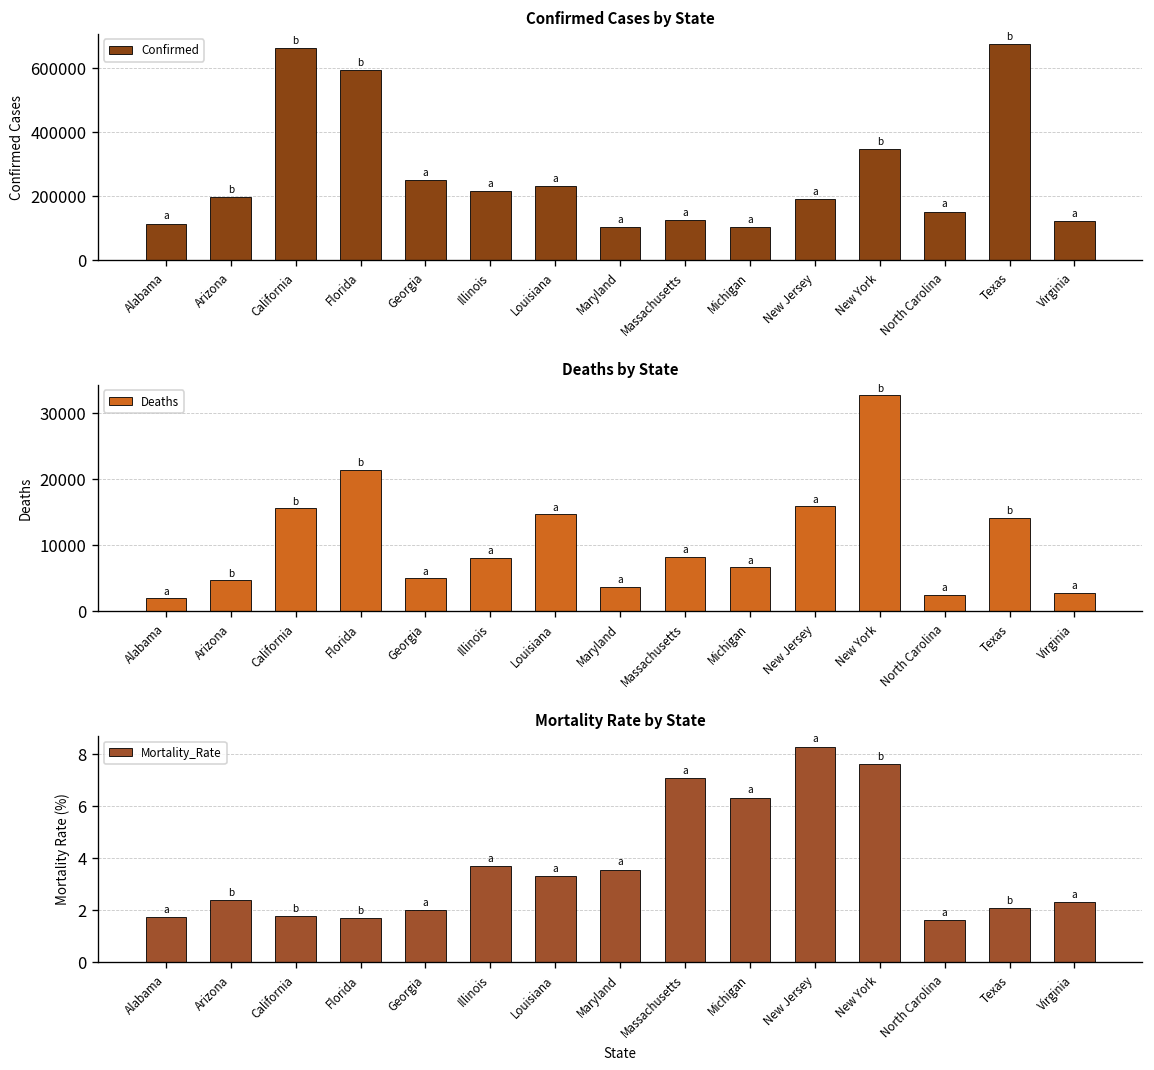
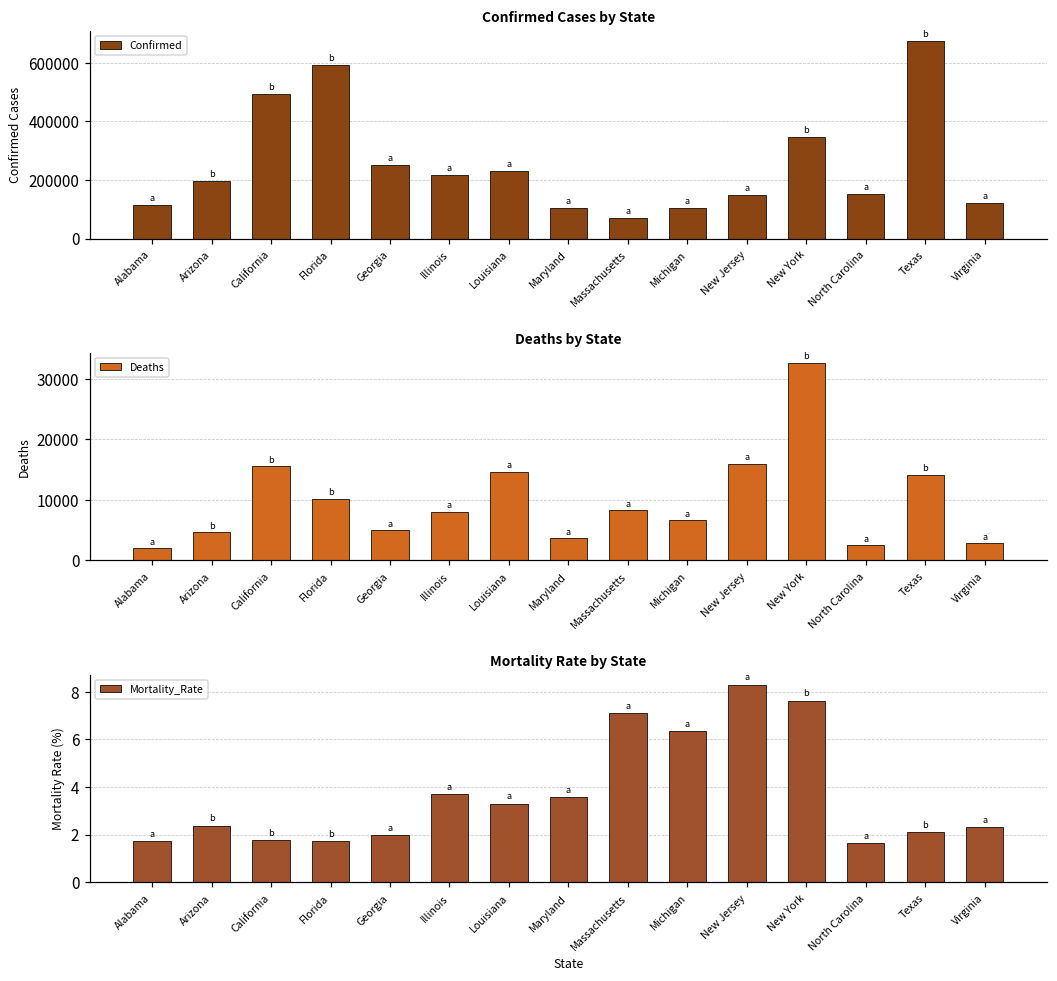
  {
    "Confirmed Cases by State": {
      "Alabama": 110000,
      "Arizona": 200000,
-     "California": 660000,
+     "California": 490000,
      "Florida": 590000,
      "Georgia": 250000,
      "Illinois": 220000,
      "Louisiana": 230000,
      "Maryland": 100000,
-     "Massachusetts": 130000,
+     "Massachusetts": 70000,
      "Michigan": 100000,
-     "New Jersey": 190000,
+     "New Jersey": 150000,
      "New York": 350000,
      "North Carolina": 150000,
      "Texas": 670000,
      "Virginia": 120000
    },
    "Deaths by State": {
      "Alabama": 2000,
      "Arizona": 5000,
      "California": 16000,
-     "Florida": 21000,
+     "Florida": 10000,
      "Georgia": 5000,
      "Illinois": 8000,
      "Louisiana": 15000,
      "Maryland": 4000,
      "Massachusetts": 8000,
      "Michigan": 7000,
      "New Jersey": 16000,
      "New York": 33000,
      "North Carolina": 2000,
      "Texas": 14000,
      "Virginia": 3000
    },
    "Mortality Rate by State": {
      "Alabama": 1.7,
      "Arizona": 2.4,
      "California": 1.8,
      "Florida": 1.7,
      "Georgia": 2.0,
      "Illinois": 3.7,
      "Louisiana": 3.3,
      "Maryland": 3.6,
      "Massachusetts": 7.1,
      "Michigan": 6.3,
      "New Jersey": 8.3,
      "New York": 7.6,
      "North Carolina": 1.6,
      "Texas": 2.1,
      "Virginia": 2.3
    }
  }
